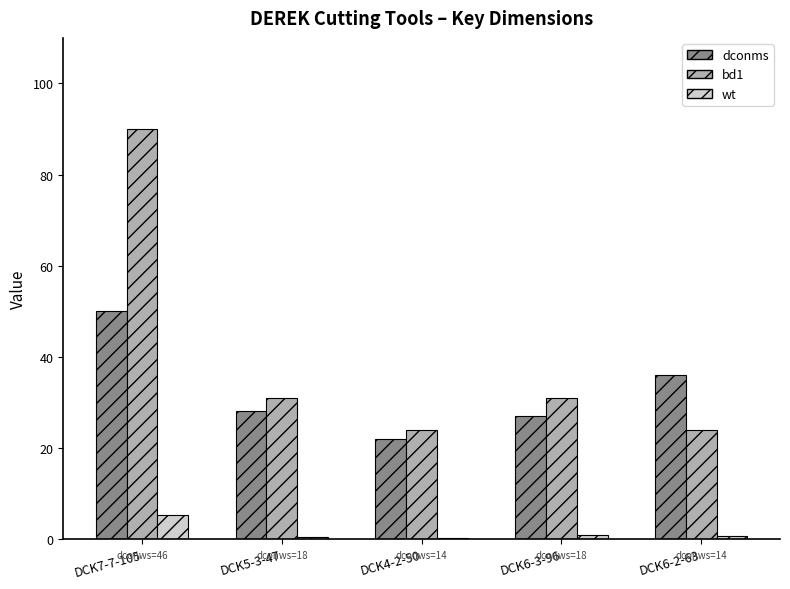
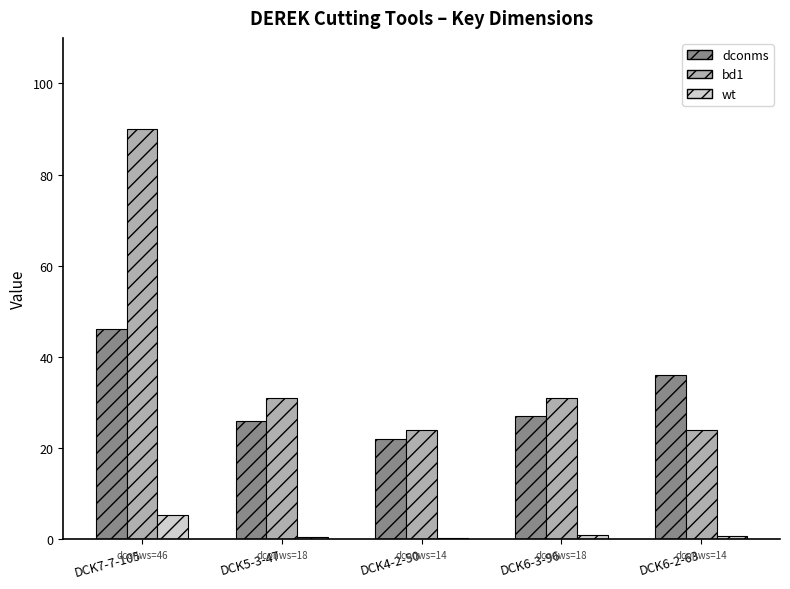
  {
    "dconms": {
-     "DCK7-7-105": 50,
-     "DCK5-3-47": 28,
+     "DCK7-7-105": 46,
+     "DCK5-3-47": 26,
      "DCK4-2-50": 22,
      "DCK6-3-96": 27,
      "DCK6-2-63": 36
    }
  }
